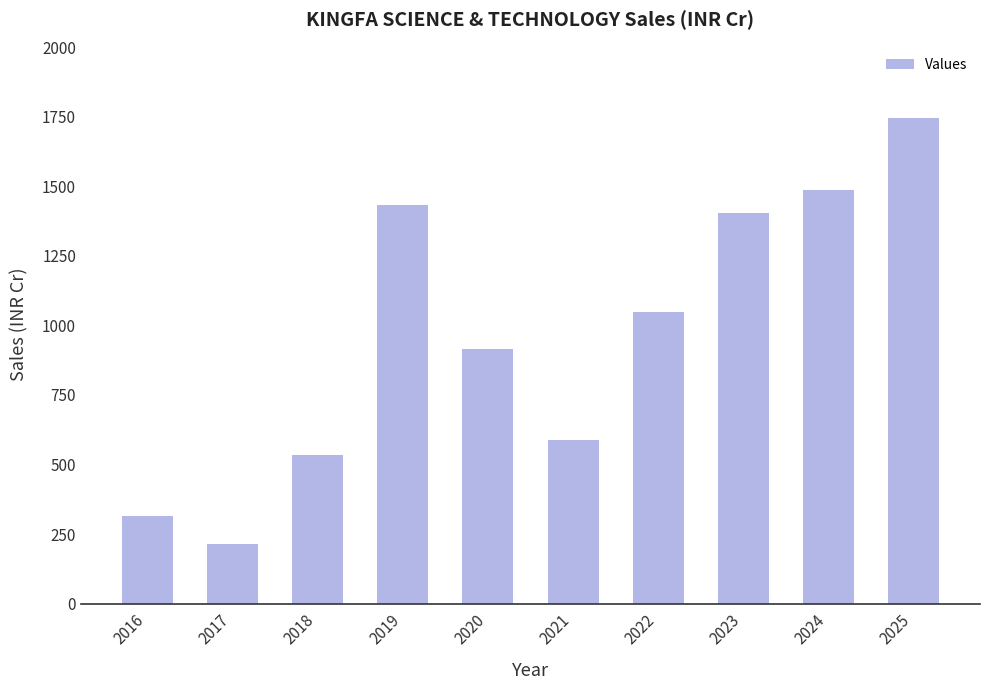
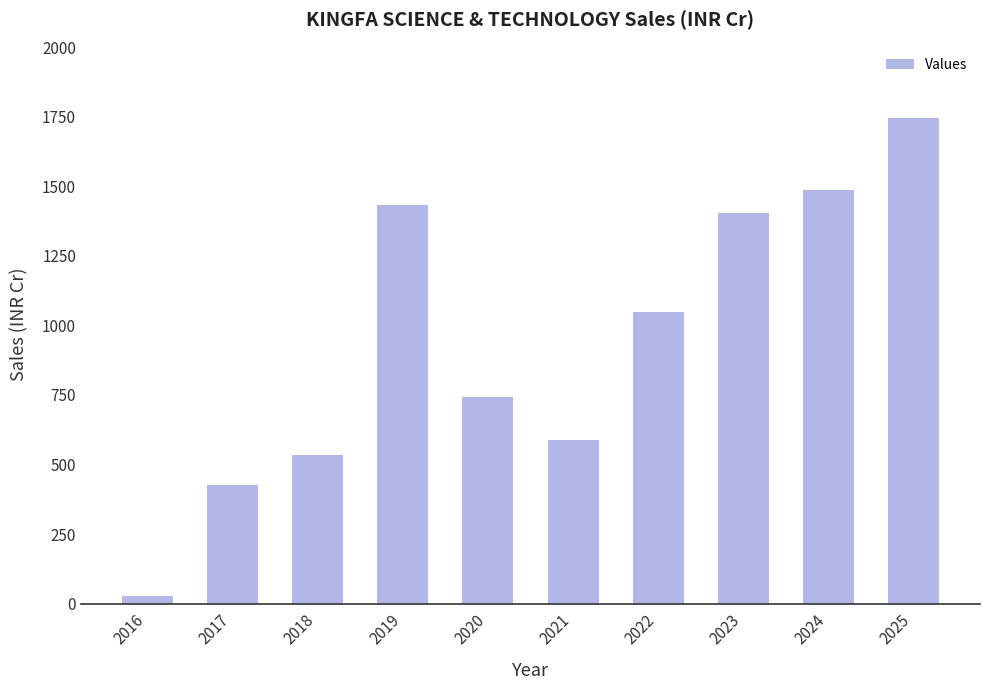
  {
-   "2016": 310,
-   "2017": 220,
+   "2016": 30,
+   "2017": 430,
    "2018": 530,
    "2019": 1430,
-   "2020": 920,
+   "2020": 740,
    "2021": 590,
    "2022": 1050,
    "2023": 1400,
    "2024": 1490,
    "2025": 1740
  }
